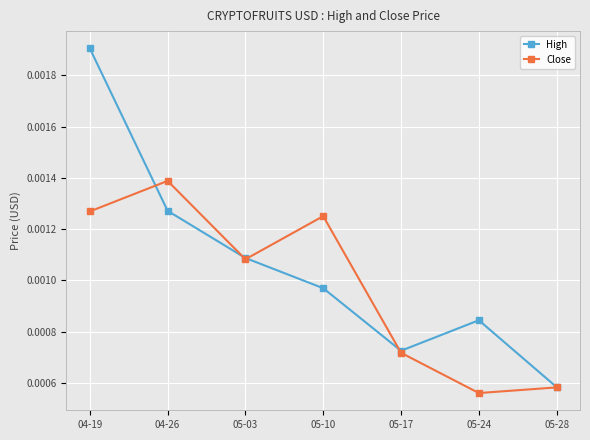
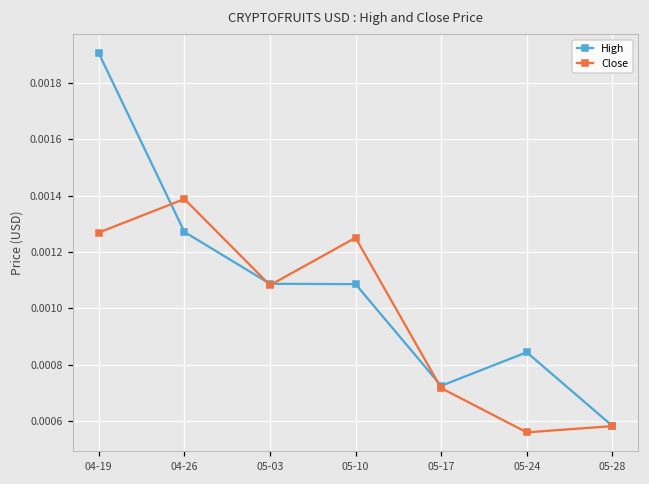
  {
    "High": {
      "04-19": 0.00190,
      "04-26": 0.00127,
-     "05-10": 0.00097,
+     "05-10": 0.00109,
      "05-24": 0.00084
    },
    "Close": {
      "04-19": 0.00127,
      "04-26": 0.00139,
      "05-10": 0.00125,
      "05-24": 0.00056
    }
  }
